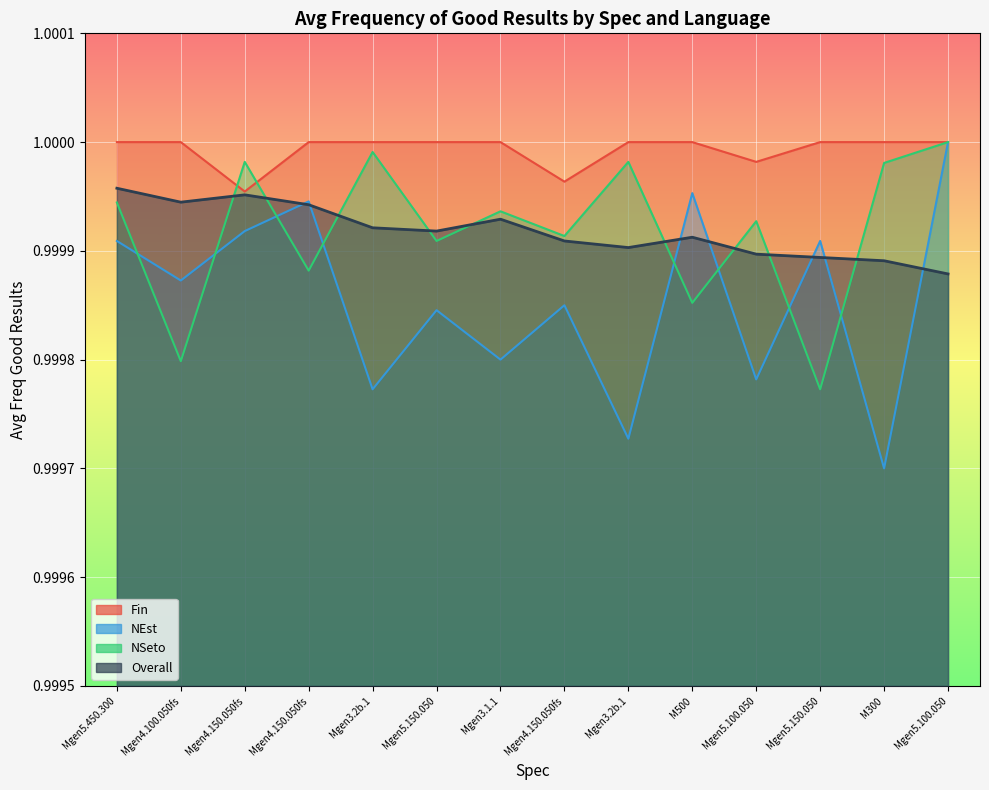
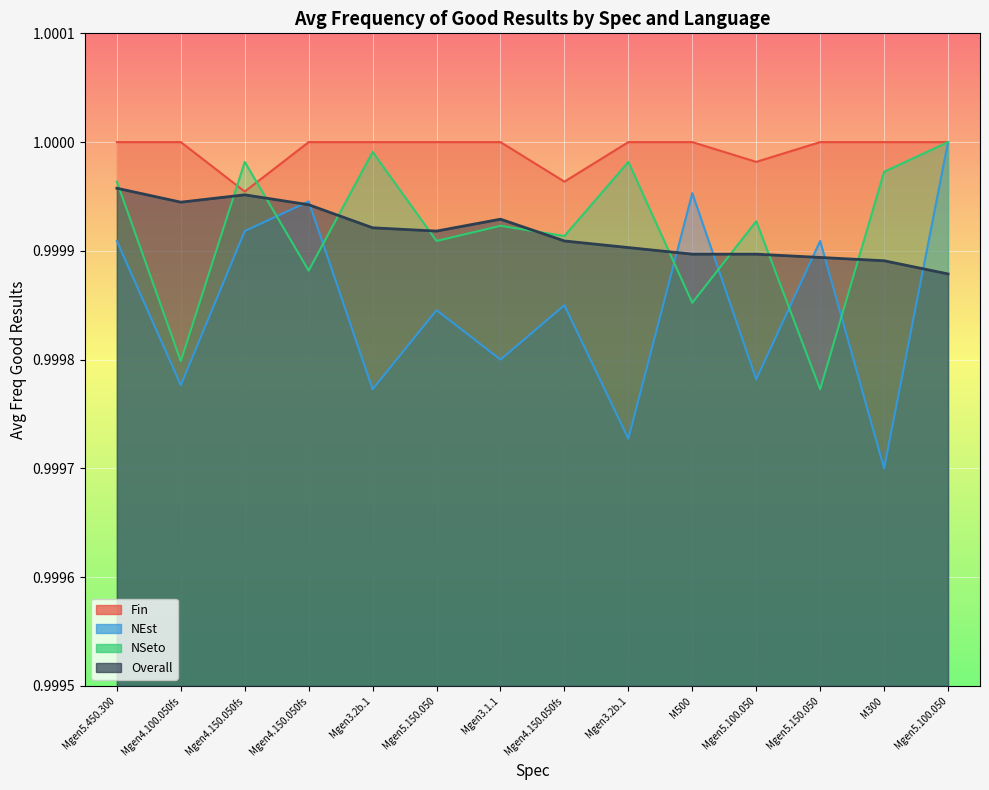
  {
    "Fin": {
      "Mgen5.450.300": 1.000000,
      "Mgen4.100.050fs": 1.000000,
      "Mgen3.1.1": 1.000000,
      "M500": 1.000000,
      "M300": 1.000000
    },
    "NEst": {
      "Mgen5.450.300": 0.999909,
-     "Mgen4.100.050fs": 0.999873,
+     "Mgen4.100.050fs": 0.999776,
      "Mgen3.1.1": 0.999800,
      "M500": 0.999953,
      "M300": 0.999700
    },
    "NSeto": {
-     "Mgen5.450.300": 0.999944,
+     "Mgen5.450.300": 0.999964,
      "Mgen4.100.050fs": 0.999799,
-     "Mgen3.1.1": 0.999936,
+     "Mgen3.1.1": 0.999923,
      "M500": 0.999852,
-     "M300": 0.999981
+     "M300": 0.999973
    },
    "Overall": {
      "Mgen5.450.300": 0.999958,
      "Mgen4.100.050fs": 0.999945,
      "Mgen3.1.1": 0.999929,
-     "M500": 0.999913,
+     "M500": 0.999897,
      "M300": 0.999891
    }
  }
